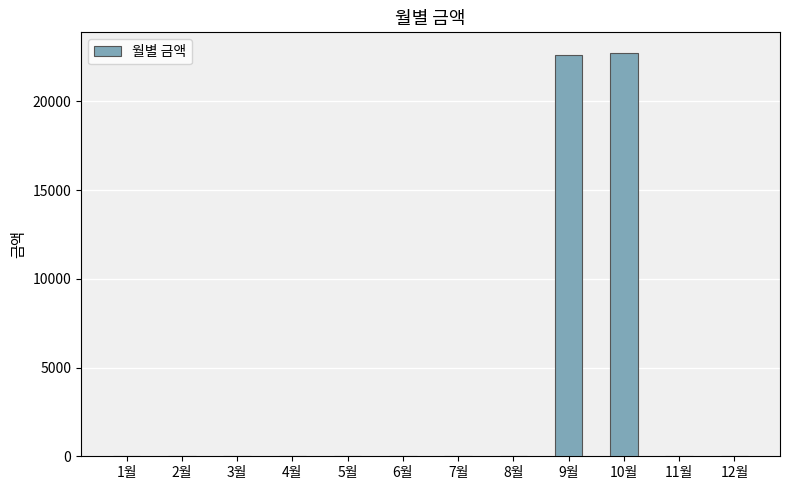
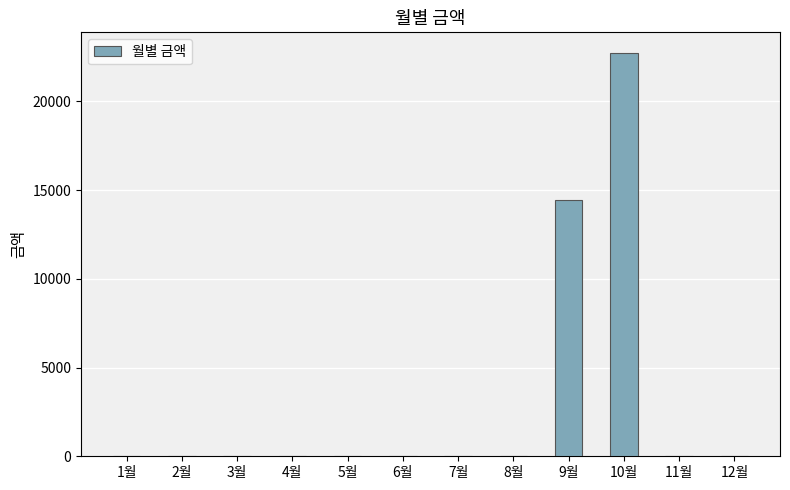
  {
    "1월": 0,
    "2월": 0,
    "3월": 0,
    "4월": 0,
    "5월": 0,
    "6월": 0,
    "7월": 0,
    "8월": 0,
-   "9월": 22600,
+   "9월": 14500,
    "10월": 22800,
    "11월": 0,
    "12월": 0
  }
